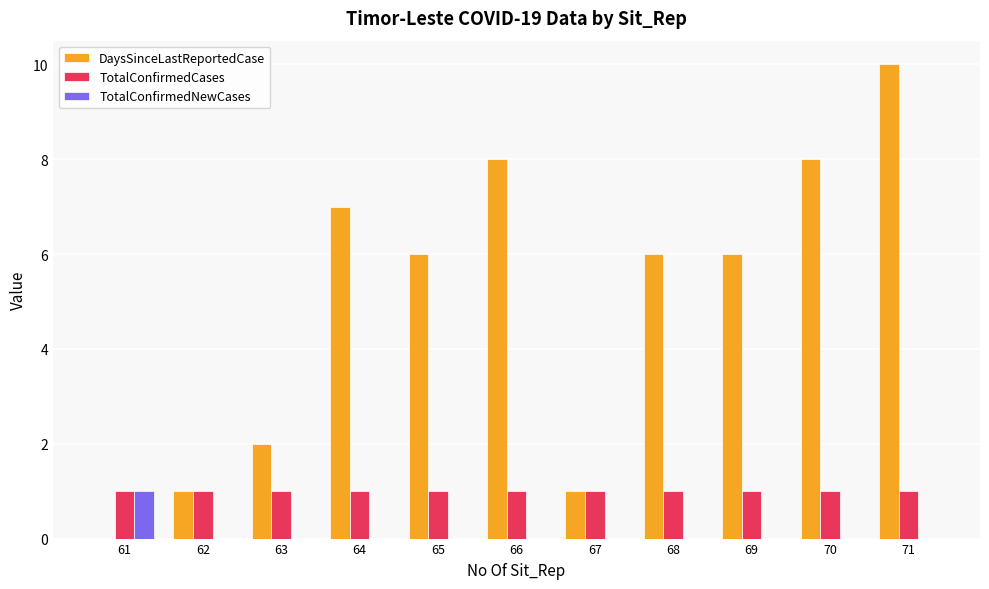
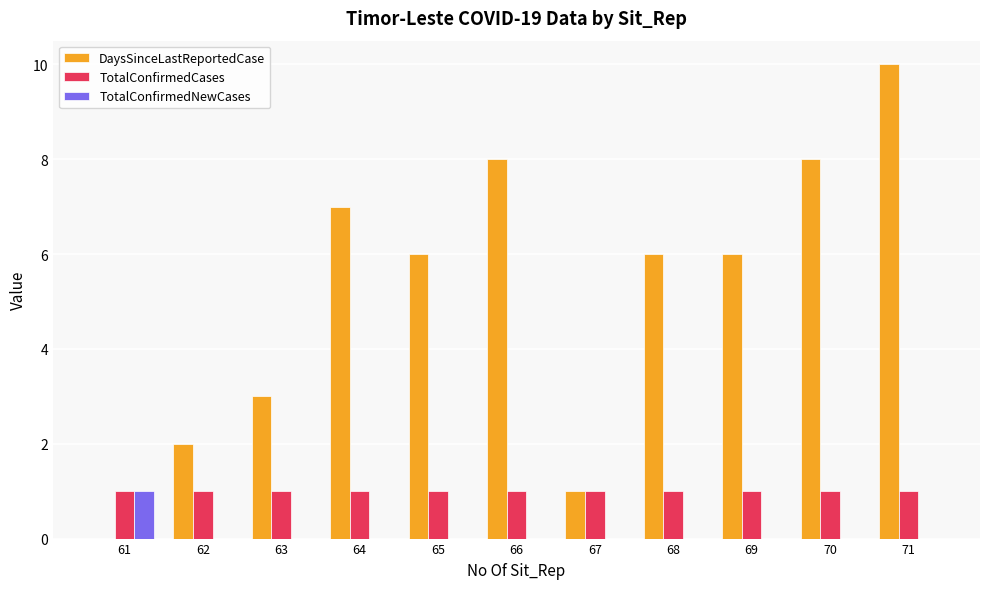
  {
    "DaysSinceLastReportedCase": {
      "61": 0,
-     "62": 1,
-     "63": 2,
+     "62": 2,
+     "63": 3,
      "64": 7,
      "65": 6,
      "66": 8,
      "67": 1,
      "68": 6,
      "69": 6,
      "70": 8,
      "71": 10
    },
    "TotalConfirmedCases": {
      "61": 1,
      "62": 1,
      "63": 1,
      "64": 1,
      "65": 1,
      "66": 1,
      "67": 1,
      "68": 1,
      "69": 1,
      "70": 1,
      "71": 1
    },
    "TotalConfirmedNewCases": {
      "61": 1,
      "62": 0,
      "63": 0,
      "64": 0,
      "65": 0,
      "66": 0,
      "67": 0,
      "68": 0,
      "69": 0,
      "70": 0,
      "71": 0
    }
  }
